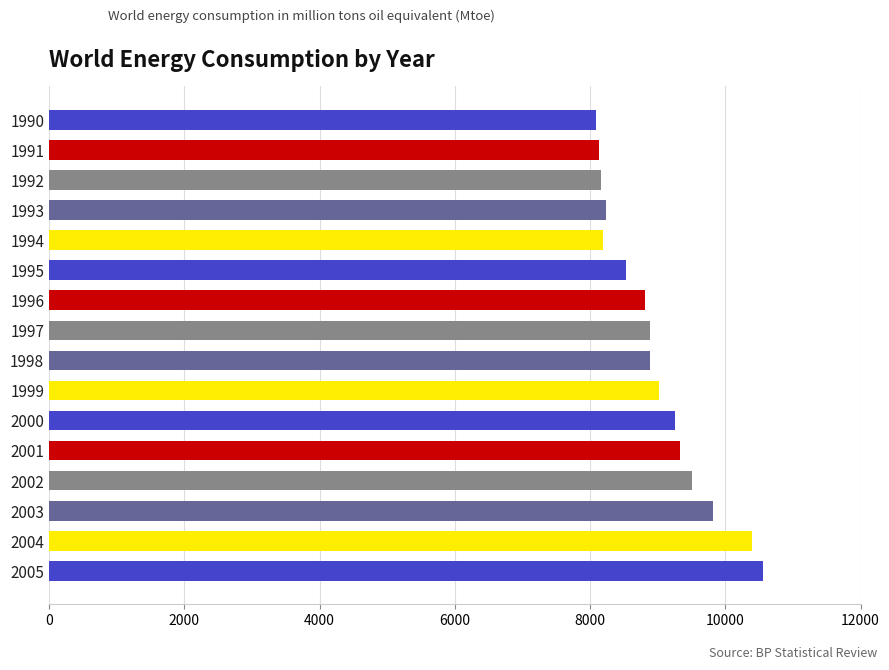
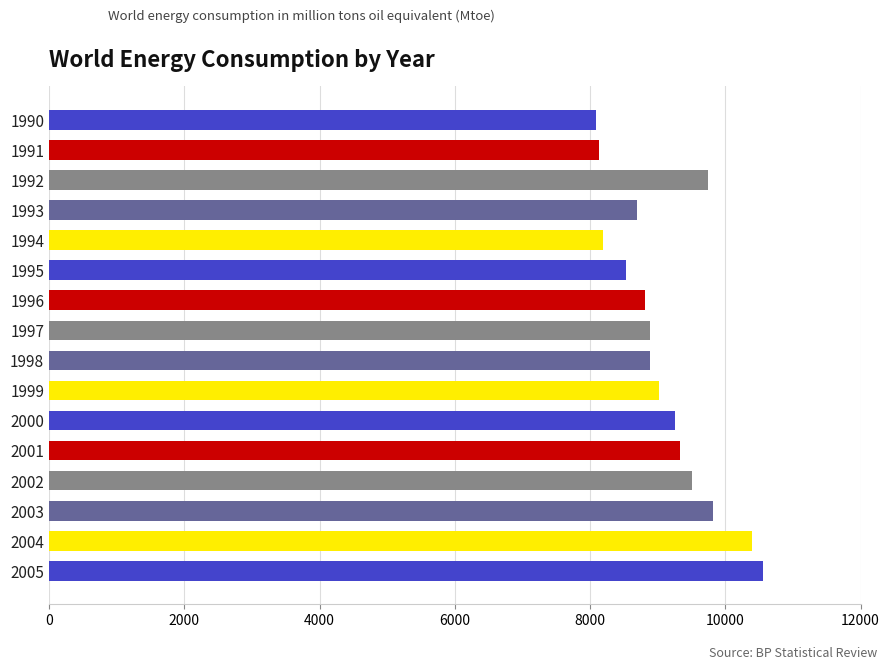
  {
    "1990": 8100,
    "1991": 8100,
-   "1992": 8200,
-   "1993": 8200,
+   "1992": 9700,
+   "1993": 8700,
    "1994": 8200,
    "1995": 8500,
    "1996": 8800,
    "1997": 8900,
    "1998": 8900,
    "1999": 9000,
    "2000": 9300,
    "2001": 9300,
    "2002": 9500,
    "2003": 9800,
    "2004": 10400,
    "2005": 10600
  }
